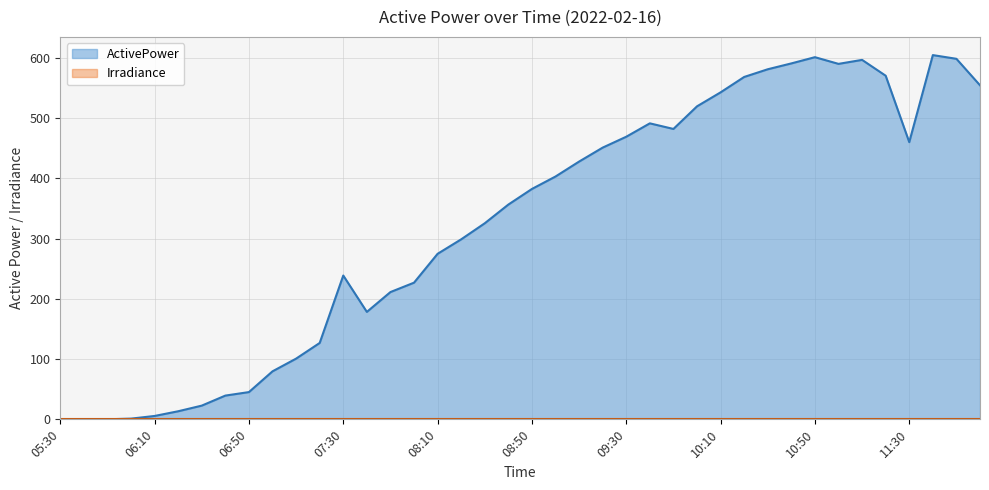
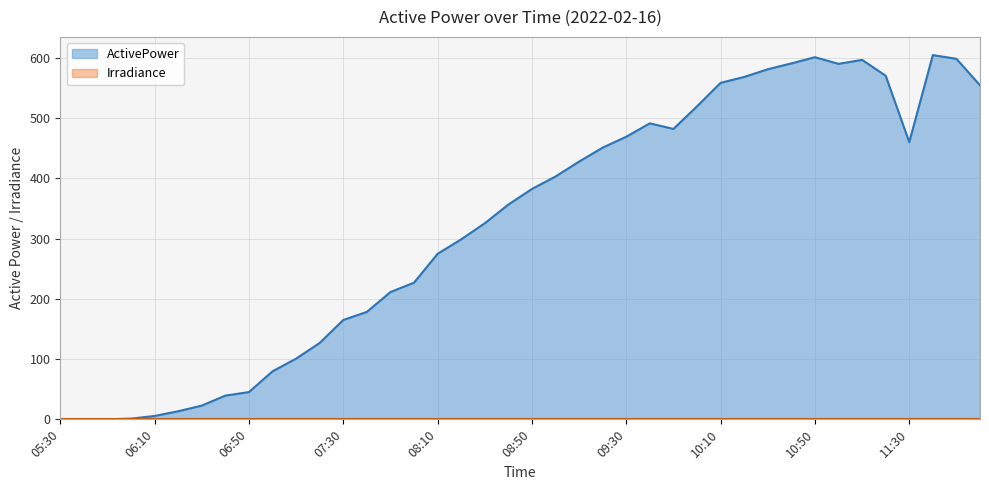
  {
    "ActivePower": {
      "06:10": 10,
      "06:50": 50,
-     "07:30": 240,
+     "07:30": 160,
      "08:10": 270,
      "08:50": 380,
      "09:30": 470,
-     "10:10": 540,
+     "10:10": 560,
      "10:50": 600,
      "11:30": 460
    },
    "Irradiance": {
      "06:10": 0,
      "06:50": 0,
      "07:30": 0,
      "08:10": 0,
      "08:50": 0,
      "09:30": 0,
      "10:10": 0,
      "10:50": 0,
      "11:30": 0
    }
  }
